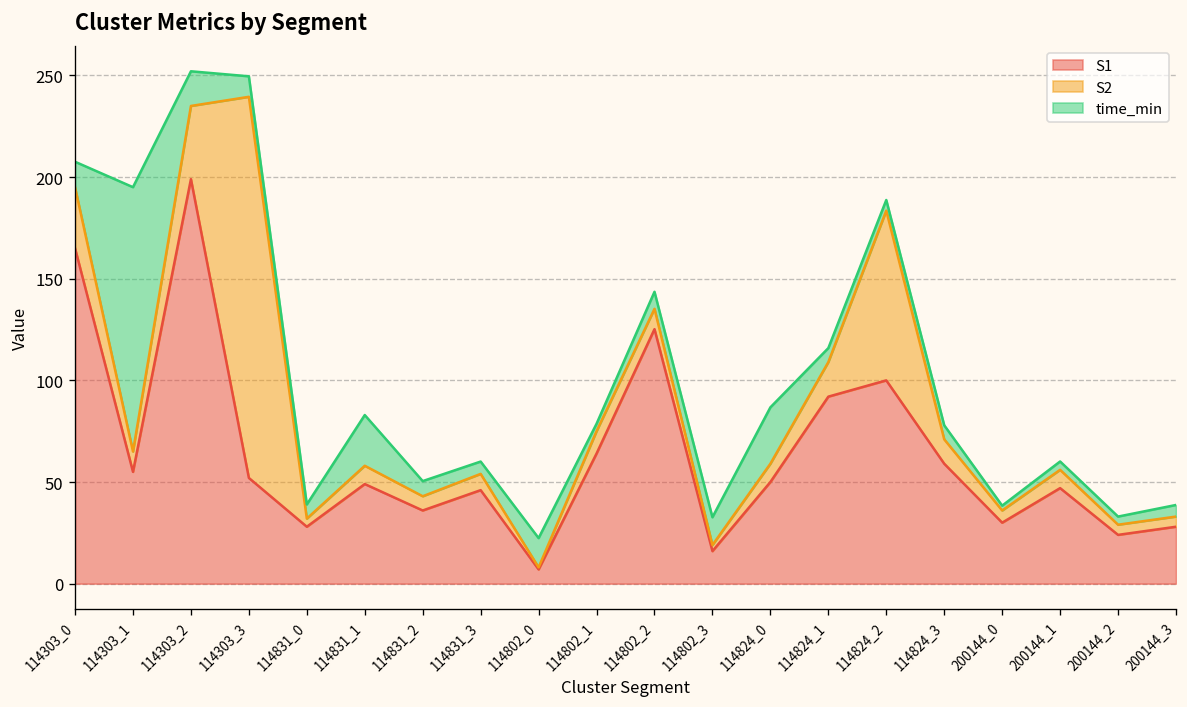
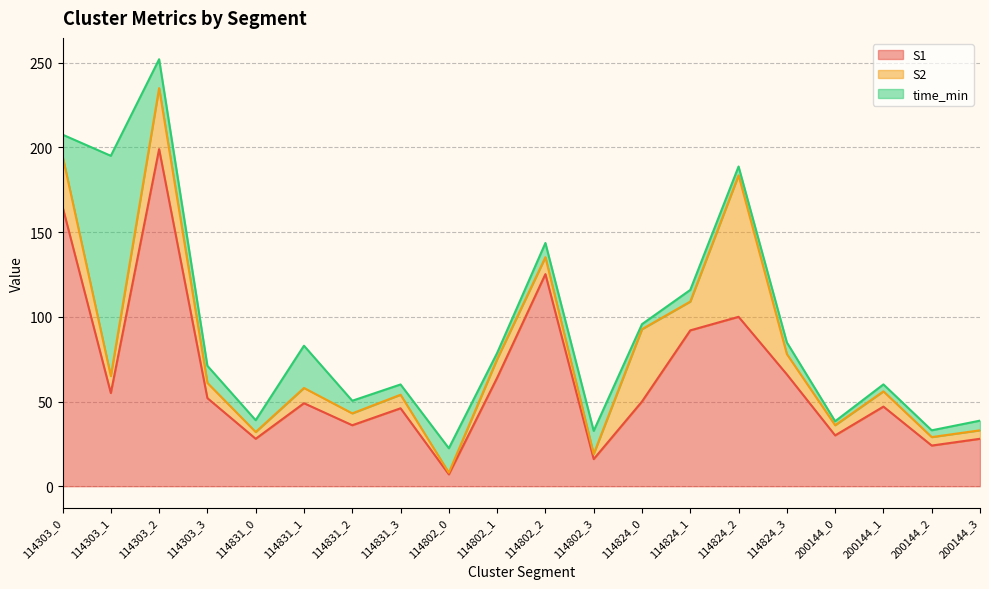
  {
    "S1": {
      "114303_0": 165,
      "114303_1": 55,
      "114303_2": 199,
      "114303_3": 52,
      "114831_0": 28,
      "114831_1": 49,
      "114831_2": 36,
      "114831_3": 46,
      "114802_1": 64,
      "114802_2": 125,
      "114802_3": 16,
      "114824_0": 50,
      "114824_1": 92,
      "114824_2": 100,
-     "114824_3": 59,
+     "114824_3": 66,
      "200144_0": 30,
      "200144_1": 47,
      "200144_2": 24,
      "200144_3": 28
    },
    "S2": {
      "114303_0": 30,
      "114303_1": 10,
      "114303_2": 36,
-     "114303_3": 188,
+     "114303_3": 9,
      "114831_0": 4,
      "114831_1": 9,
      "114831_2": 7,
      "114831_3": 8,
      "114802_1": 11,
      "114802_2": 10,
      "114802_3": 3,
-     "114824_0": 9,
+     "114824_0": 43,
      "114824_1": 17,
      "114824_2": 84,
      "114824_3": 12,
      "200144_0": 6,
      "200144_1": 9,
      "200144_2": 5,
      "200144_3": 5
    },
    "time_min": {
      "114303_0": 13,
      "114303_1": 130,
      "114303_2": 17,
      "114303_3": 10,
      "114831_0": 7,
      "114831_1": 25,
      "114831_2": 7,
      "114831_3": 6,
      "114802_0": 14,
      "114802_1": 4,
      "114802_2": 8,
      "114802_3": 14,
-     "114824_0": 28,
+     "114824_0": 3,
      "114824_1": 7,
      "114824_2": 5,
      "114824_3": 7,
      "200144_0": 2,
      "200144_1": 4,
      "200144_2": 4,
      "200144_3": 6
    }
  }
